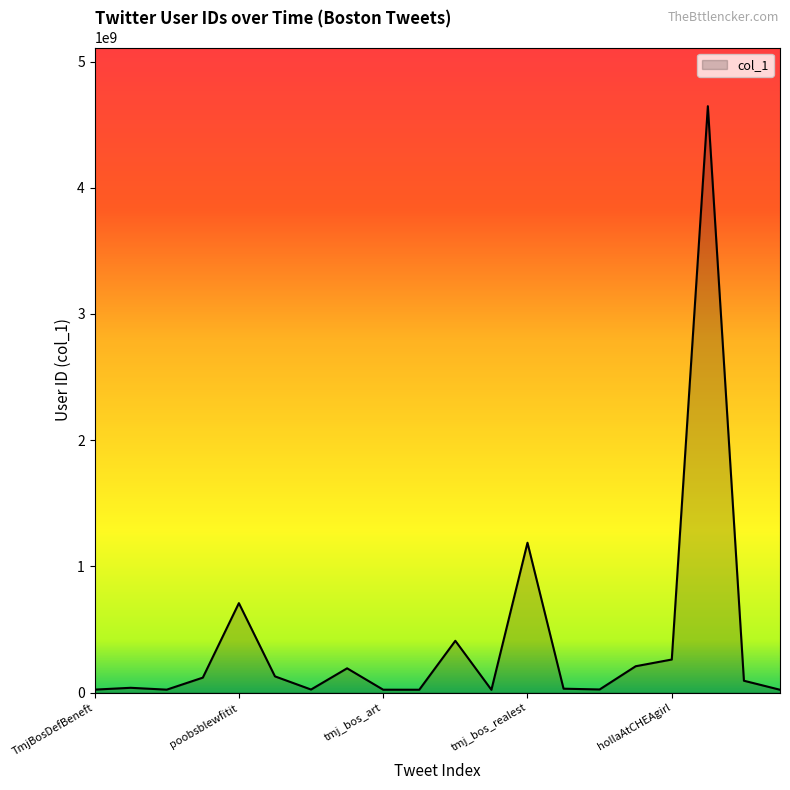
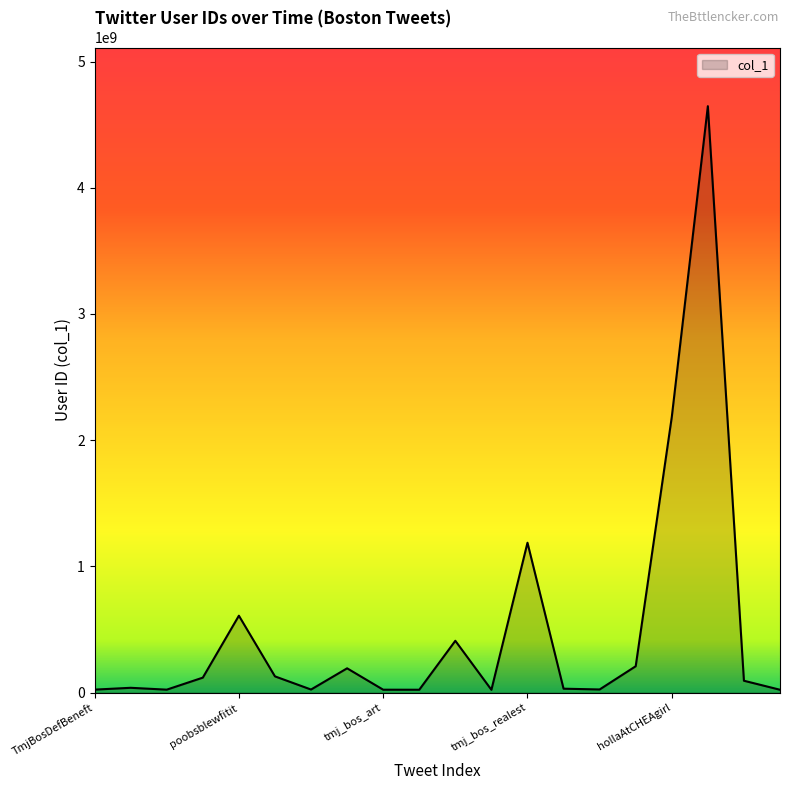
  {
    "TmjBosDefBeneft": 20000000,
-   "poobsblewfitit": 710000000,
+   "poobsblewfitit": 610000000,
    "tmj_bos_art": 20000000,
    "tmj_bos_realest": 1190000000,
-   "hollaAtCHEAgirl": 260000000
+   "hollaAtCHEAgirl": 2180000000
  }
